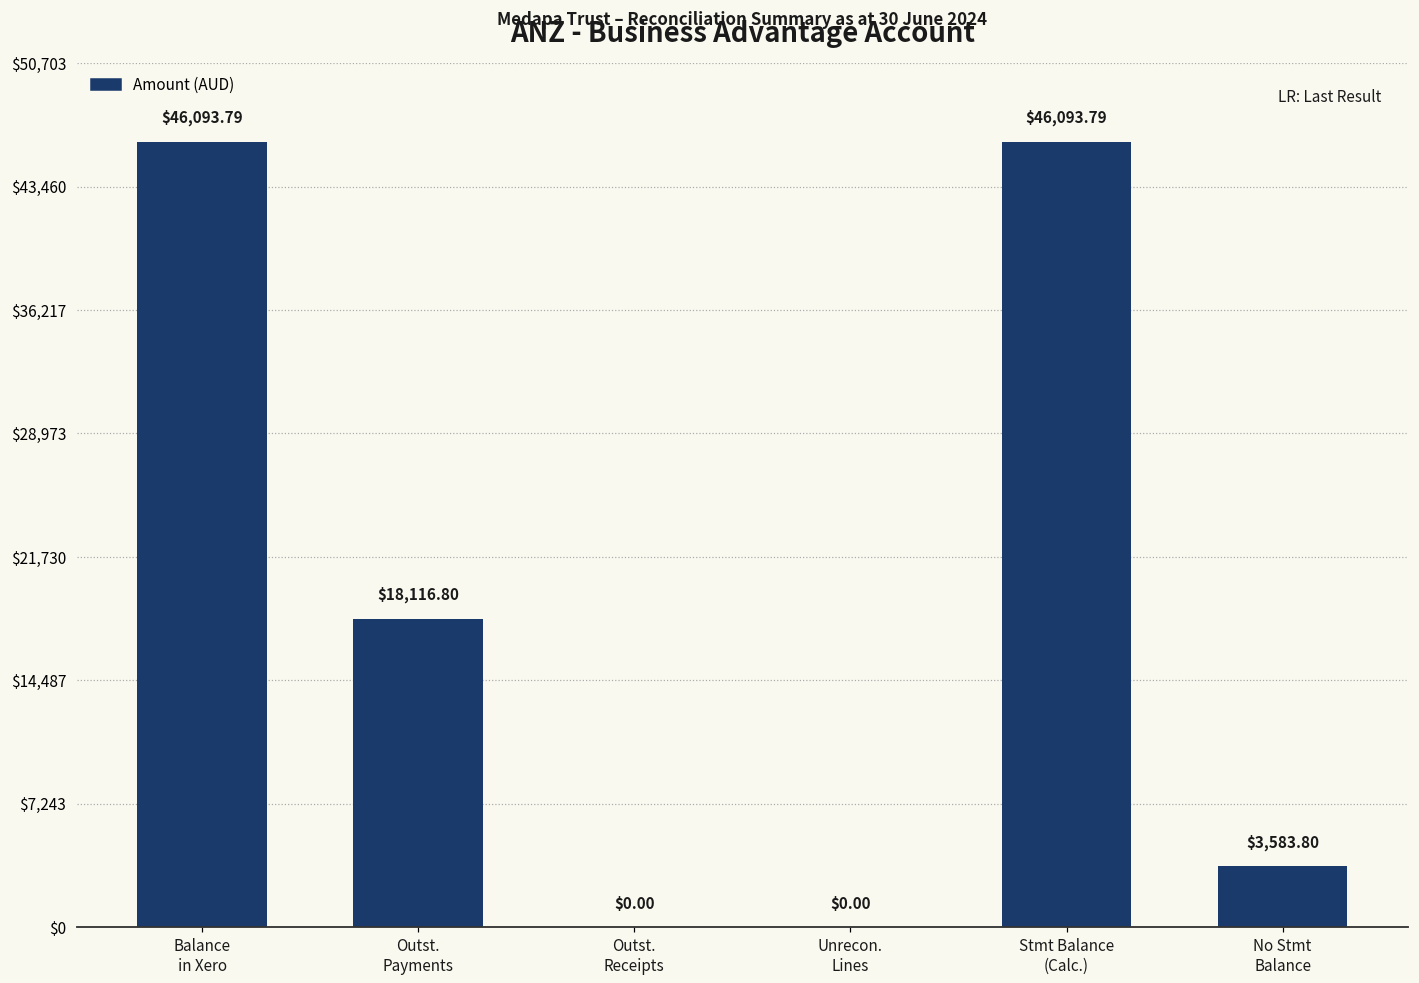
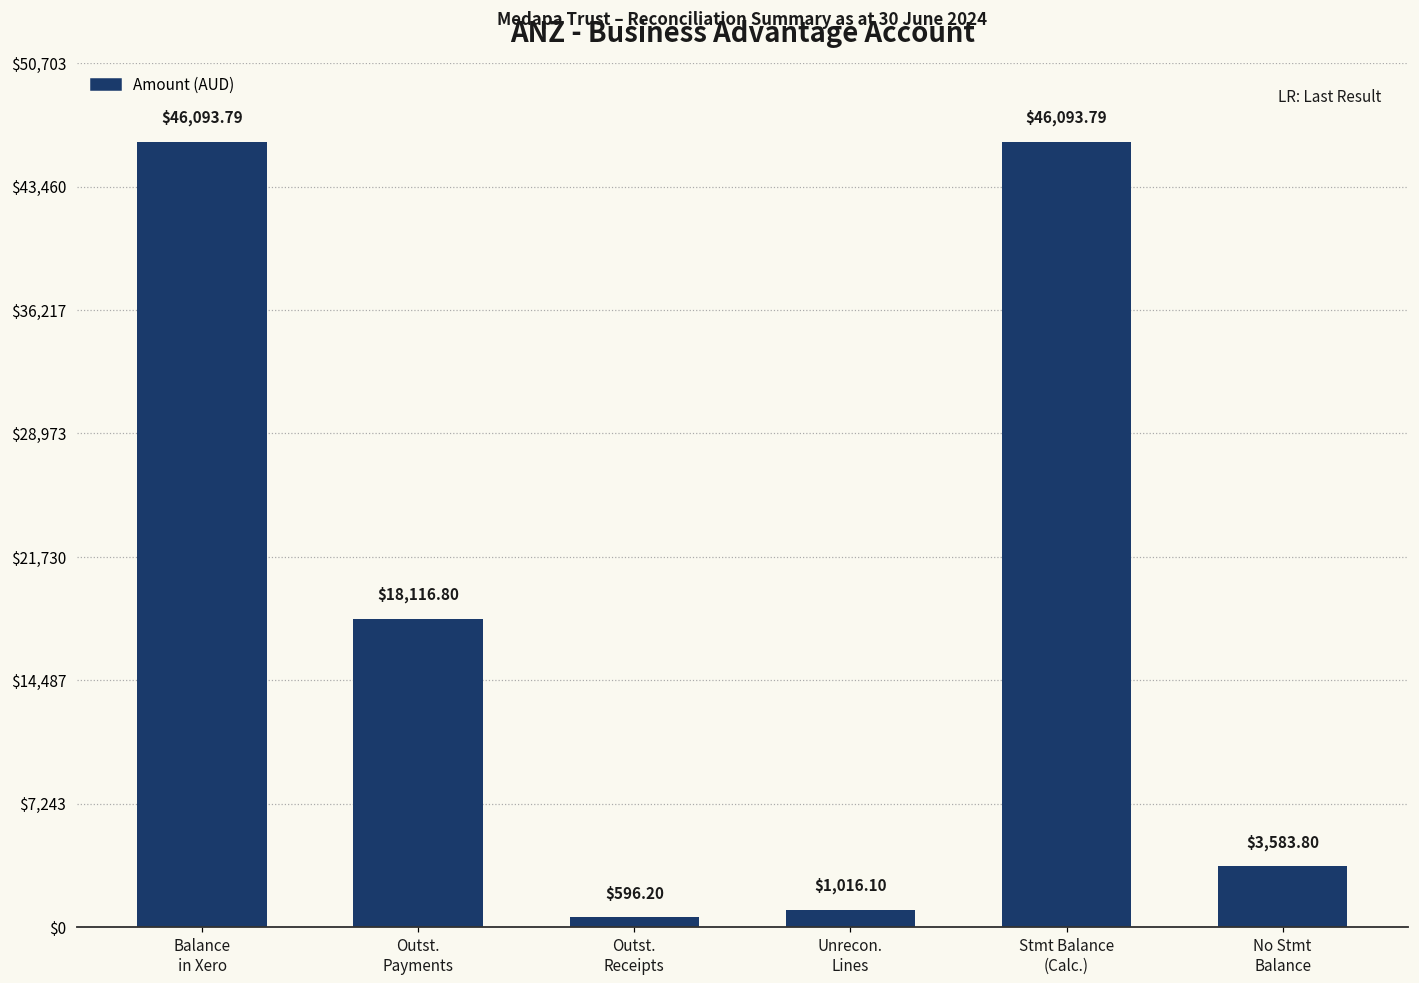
  {
    "Balance in Xero": "$46,093.79",
    "Outst. Payments": "$18,116.80",
-   "Outst. Receipts": "$0.00",
-   "Unrecon. Lines": "$0.00",
+   "Outst. Receipts": "$596.20",
+   "Unrecon. Lines": "$1,016.10",
    "Stmt Balance (Calc.)": "$46,093.79",
    "No Stmt Balance": "$3,583.80"
  }
